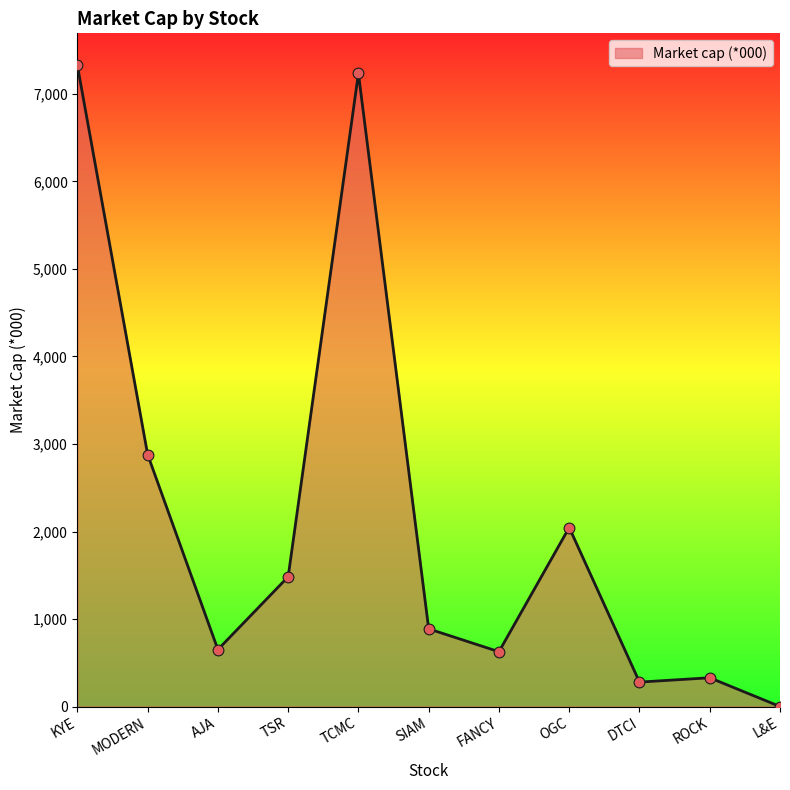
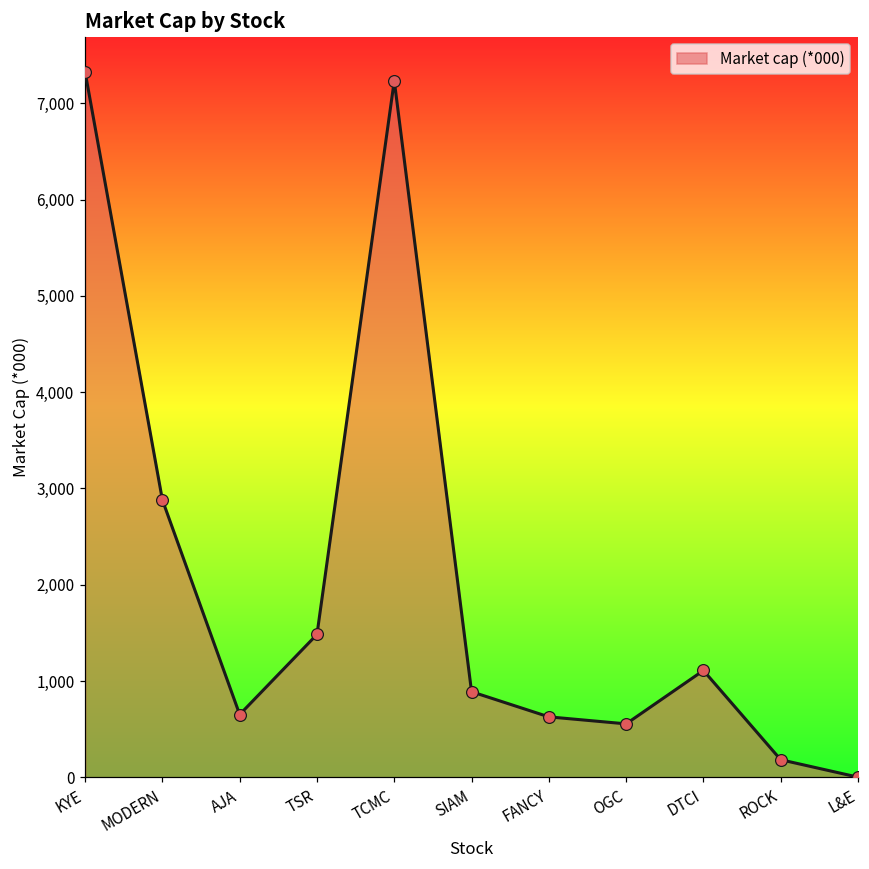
  {
    "KYE": "7,300",
    "MODERN": "2,900",
    "AJA": "700",
    "TSR": "1,500",
    "TCMC": "7,200",
    "SIAM": "900",
    "FANCY": "600",
-   "OGC": "2,000",
-   "DTCI": "300",
-   "ROCK": "300",
+   "OGC": "600",
+   "DTCI": "1,100",
+   "ROCK": "200",
    "L&E": "0"
  }
